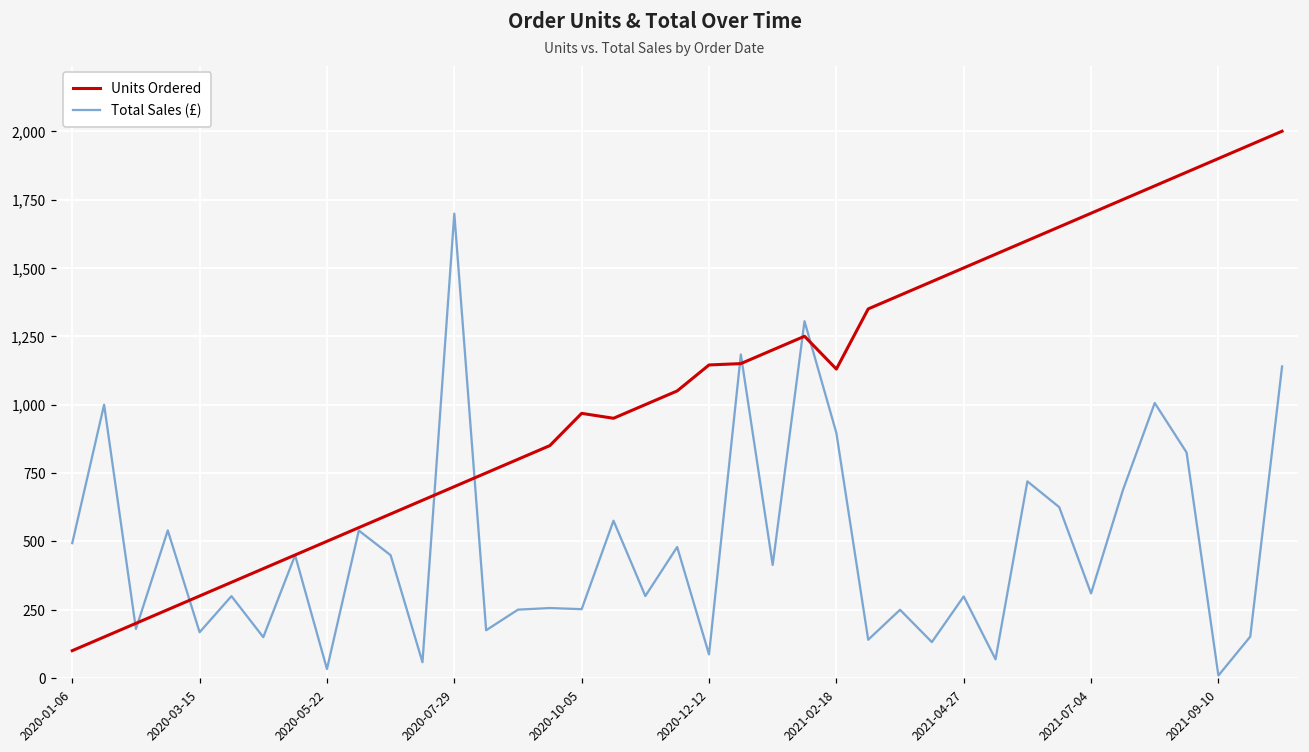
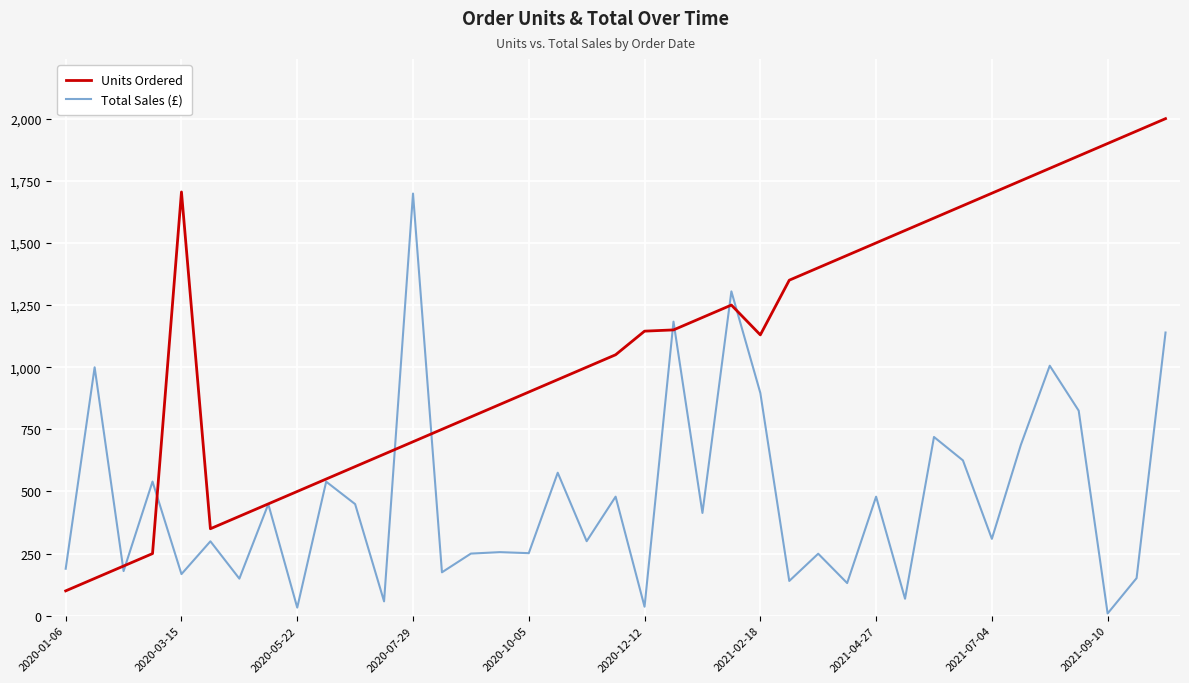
  {
    "Units Ordered": {
      "2020-01-06": "100",
-     "2020-03-15": "300",
+     "2020-03-15": "1,710",
      "2020-05-22": "500",
      "2020-07-29": "700",
-     "2020-10-05": "970",
+     "2020-10-05": "900",
      "2020-12-12": "1,150",
      "2021-02-18": "1,130",
      "2021-04-27": "1,500",
      "2021-07-04": "1,700",
      "2021-09-10": "1,900"
    },
    "Total Sales (£)": {
-     "2020-01-06": "490",
+     "2020-01-06": "190",
      "2020-03-15": "170",
      "2020-05-22": "30",
      "2020-07-29": "1,700",
      "2020-10-05": "250",
-     "2020-12-12": "90",
+     "2020-12-12": "40",
      "2021-02-18": "900",
-     "2021-04-27": "300",
+     "2021-04-27": "480",
      "2021-07-04": "310",
      "2021-09-10": "10"
    }
  }
